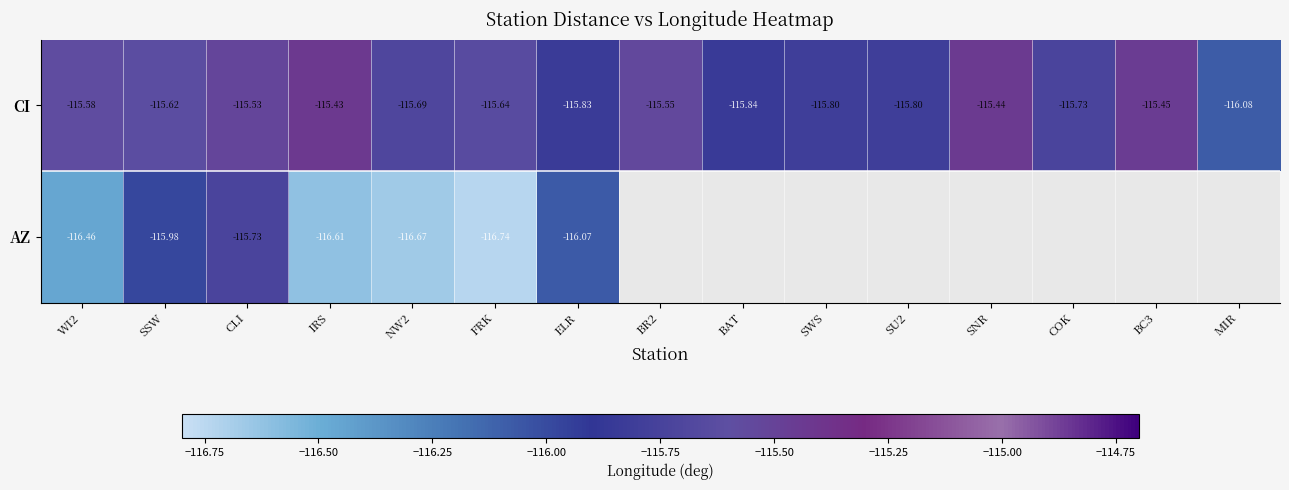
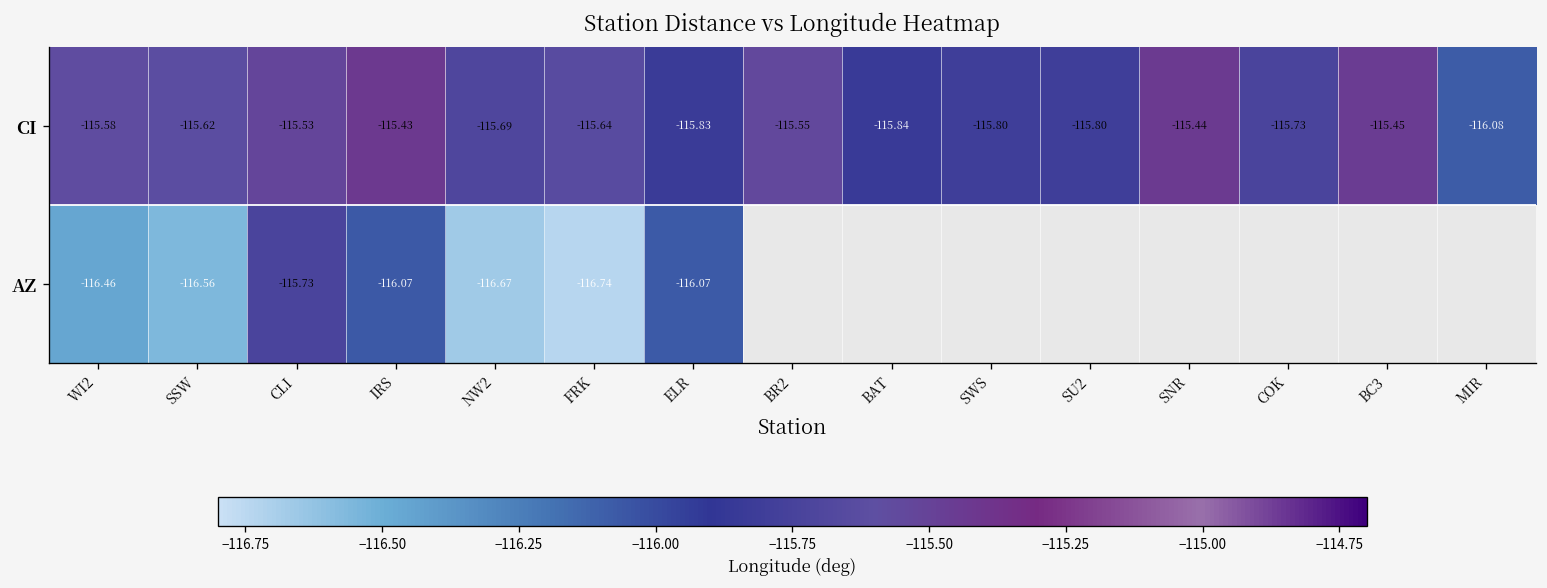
  {
    "CI": {
      "WI2": -115.58,
      "SSW": -115.62,
      "CLI": -115.53,
      "IRS": -115.43,
      "NW2": -115.69,
      "FRK": -115.64,
      "ELR": -115.83,
      "BR2": -115.55,
      "BAT": -115.84,
      "SWS": -115.80,
      "SU2": -115.80,
      "SNR": -115.44,
      "COK": -115.73,
      "BC3": -115.45,
      "MIR": -116.08
    },
    "AZ": {
      "WI2": -116.46,
-     "SSW": -115.98,
+     "SSW": -116.56,
      "CLI": -115.73,
-     "IRS": -116.61,
+     "IRS": -116.07,
      "NW2": -116.67,
      "FRK": -116.74,
      "ELR": -116.07
    }
  }
